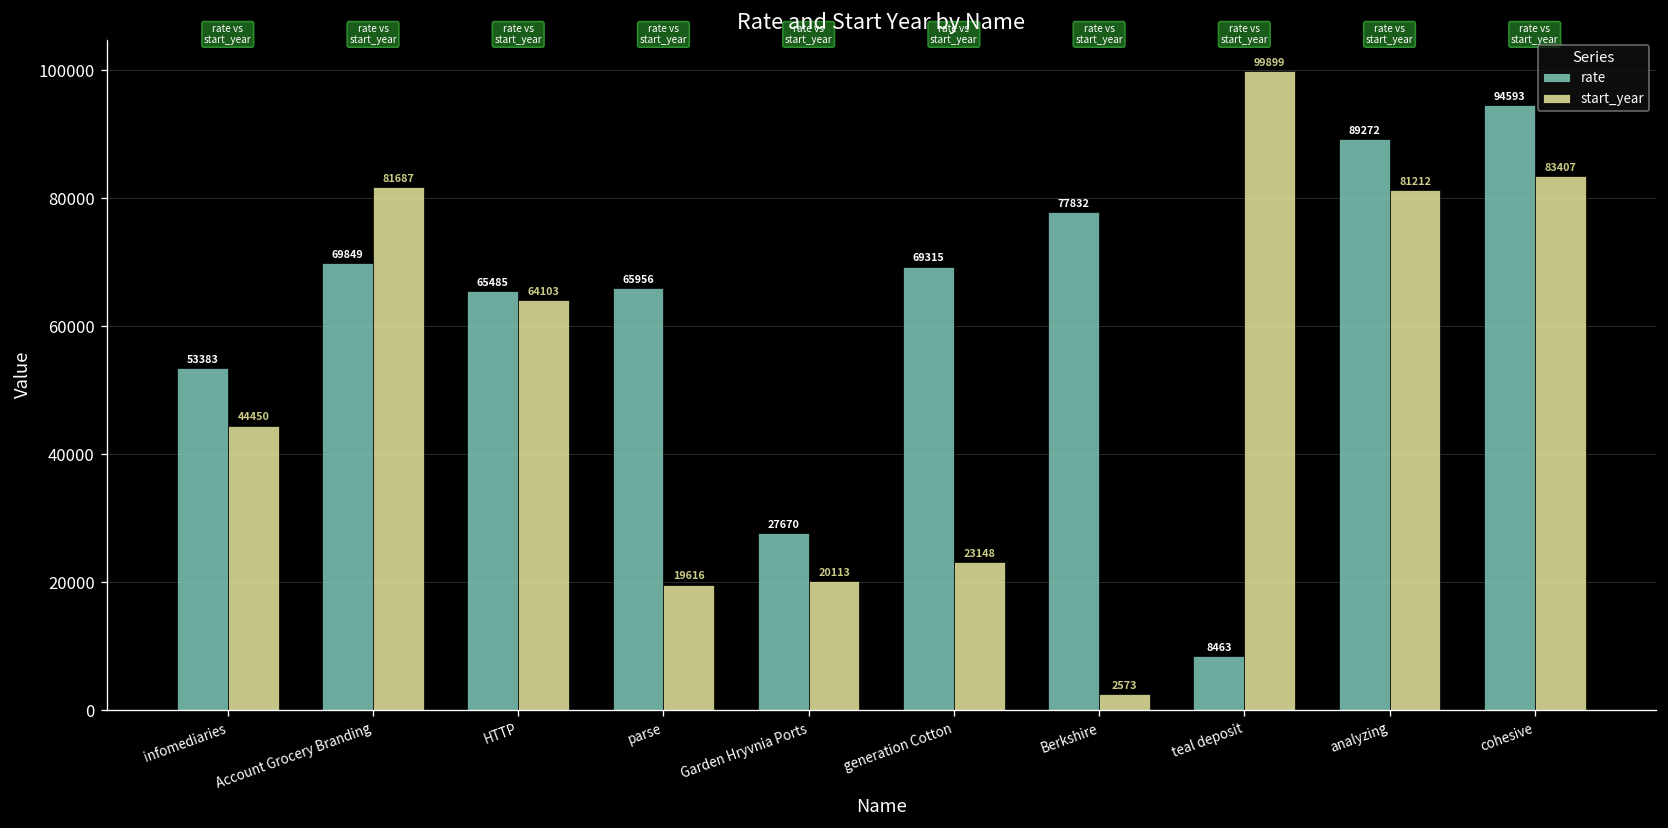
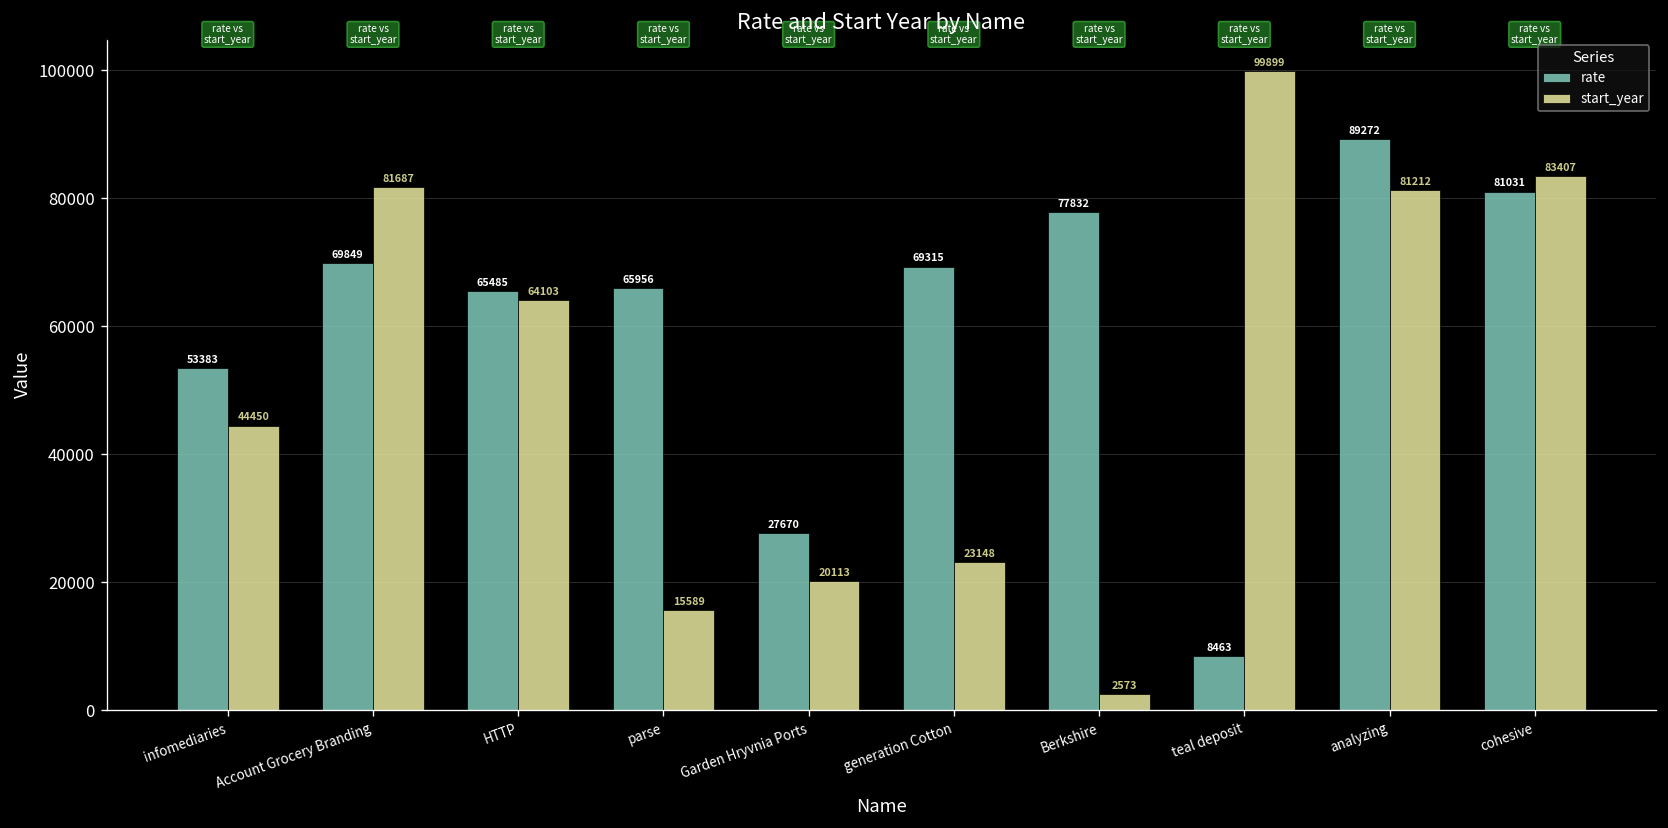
  {
    "rate": {
      "infomediaries": 53383,
      "Account Grocery Branding": 69849,
      "HTTP": 65485,
      "parse": 65956,
      "Garden Hryvnia Ports": 27670,
      "generation Cotton": 69315,
      "Berkshire": 77832,
      "teal deposit": 8463,
      "analyzing": 89272,
-     "cohesive": 94593
+     "cohesive": 81031
    },
    "start_year": {
      "infomediaries": 44450,
      "Account Grocery Branding": 81687,
      "HTTP": 64103,
-     "parse": 19616,
+     "parse": 15589,
      "Garden Hryvnia Ports": 20113,
      "generation Cotton": 23148,
      "Berkshire": 2573,
      "teal deposit": 99899,
      "analyzing": 81212,
      "cohesive": 83407
    }
  }
